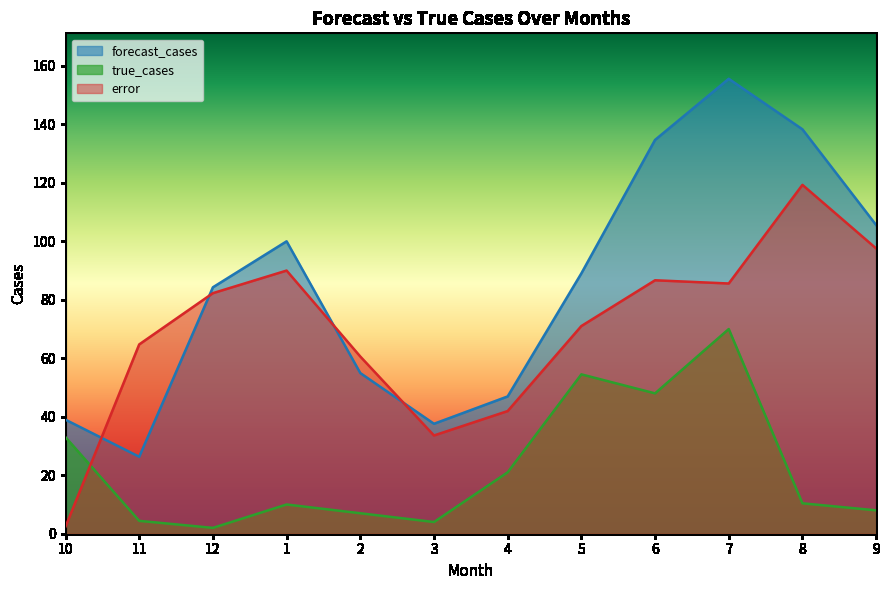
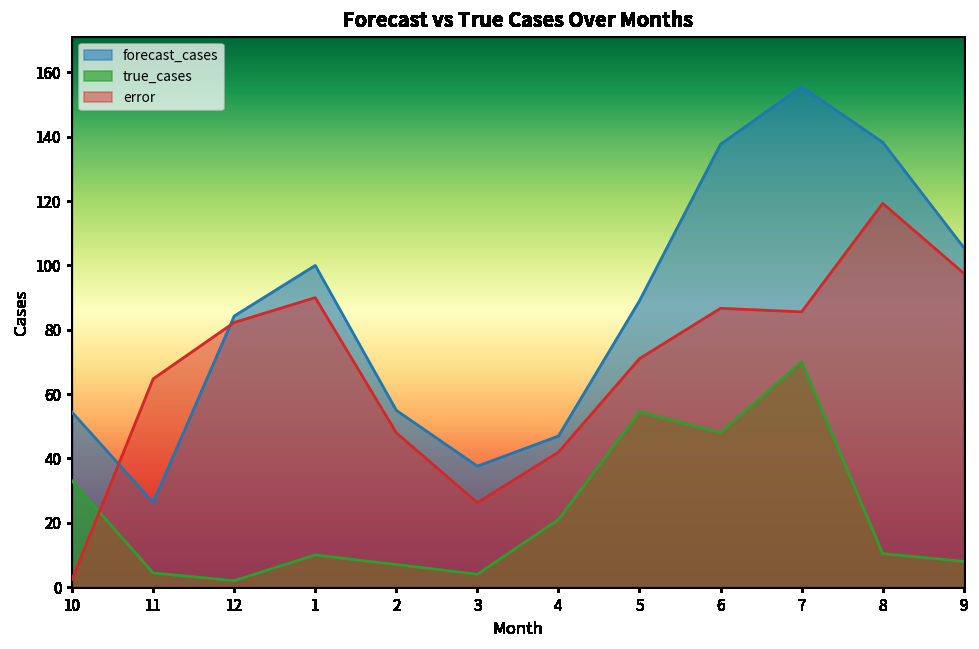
  {
    "forecast_cases": {
-     "10": 39,
+     "10": 54,
      "11": 26,
      "12": 84,
      "1": 100,
      "2": 55,
      "3": 38,
      "4": 47,
      "5": 89,
-     "6": 135,
+     "6": 138,
      "7": 156,
      "8": 138,
      "9": 106
    },
    "true_cases": {
      "10": 33,
      "11": 4,
      "12": 2,
      "1": 10,
      "2": 7,
      "3": 4,
      "4": 21,
      "5": 55,
      "6": 48,
      "7": 70,
      "8": 10,
      "9": 8
    },
    "error": {
      "10": 2,
      "11": 65,
      "12": 82,
      "1": 90,
-     "2": 61,
-     "3": 34,
+     "2": 48,
+     "3": 26,
      "4": 42,
      "5": 71,
      "6": 87,
      "7": 86,
      "8": 119,
      "9": 98
    }
  }
